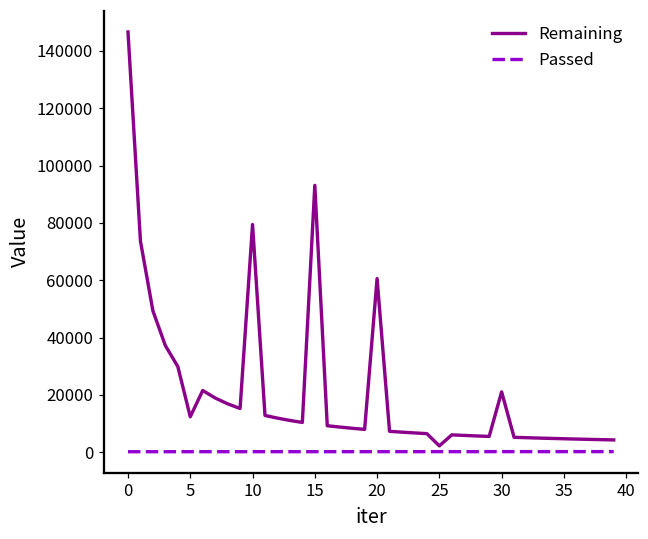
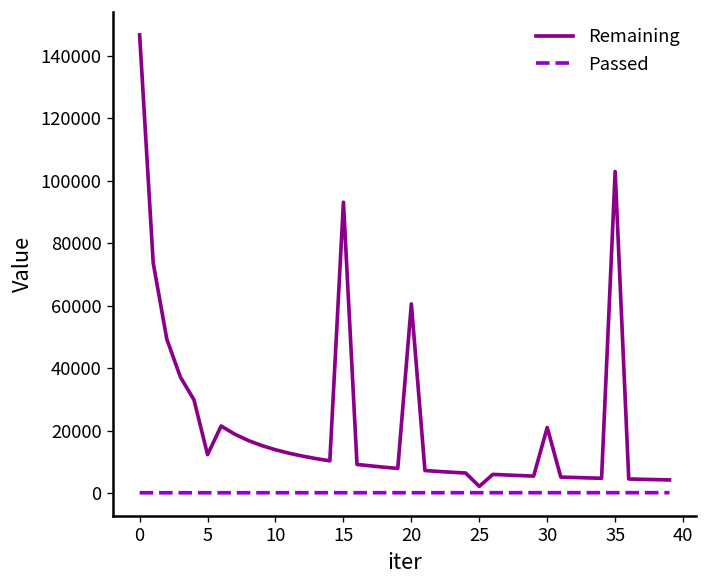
  {
    "Remaining": {
      "0": 147000,
      "5": 12000,
-     "10": 79000,
+     "10": 14000,
      "15": 93000,
      "20": 61000,
      "25": 2000,
      "30": 21000,
-     "35": 5000
+     "35": 103000
    },
    "Passed": {
      "0": 0,
      "5": 0,
      "10": 0,
      "15": 0,
      "20": 0,
      "25": 0,
      "30": 0,
      "35": 0
    }
  }
